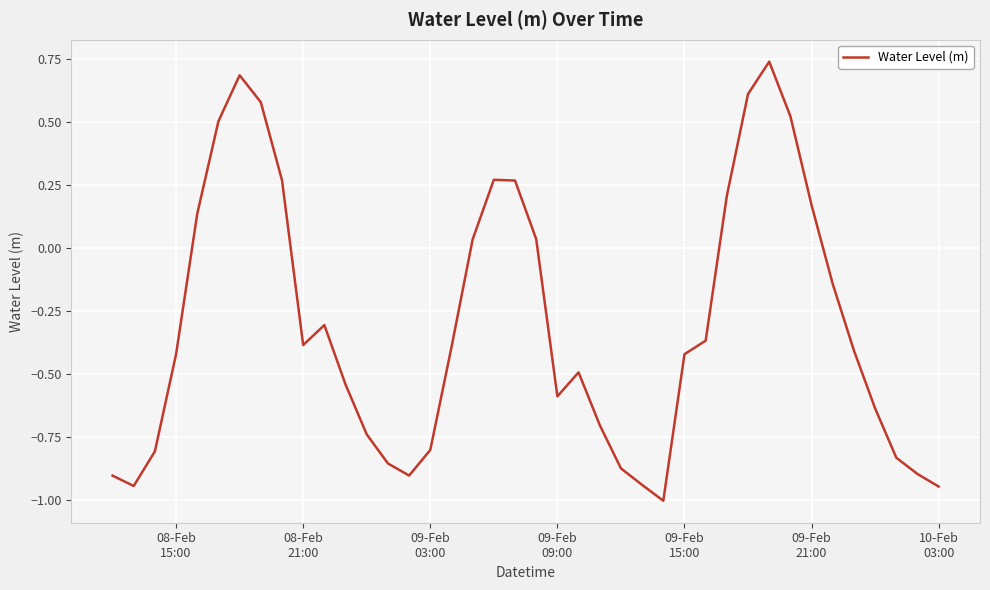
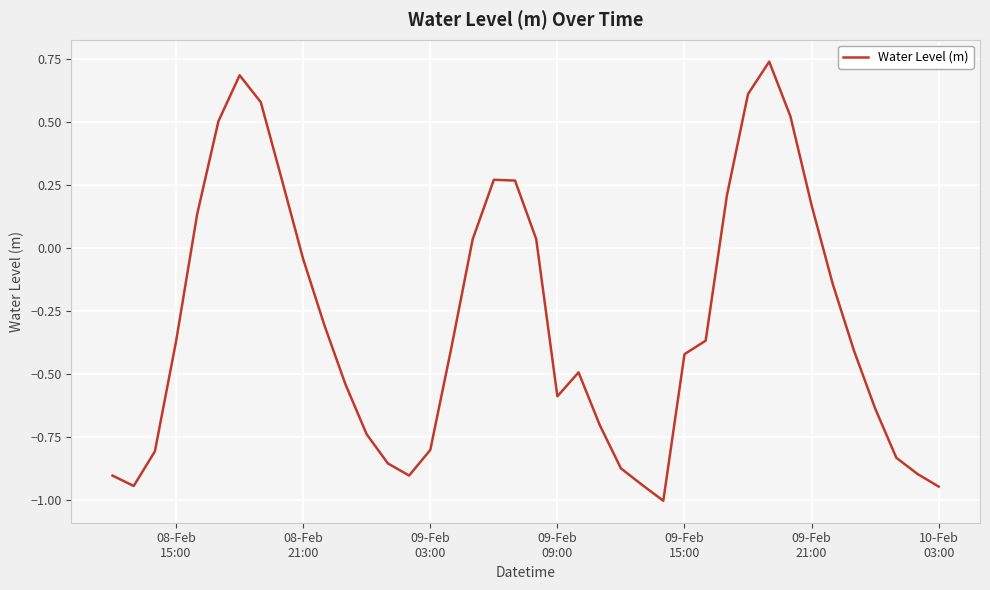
  {
-   "08-Feb 15:00": -0.42,
-   "08-Feb 21:00": -0.39,
+   "08-Feb 15:00": -0.37,
+   "08-Feb 21:00": -0.04,
    "09-Feb 03:00": -0.80,
    "09-Feb 09:00": -0.59,
    "09-Feb 15:00": -0.42,
    "09-Feb 21:00": 0.17,
    "10-Feb 03:00": -0.95
  }
